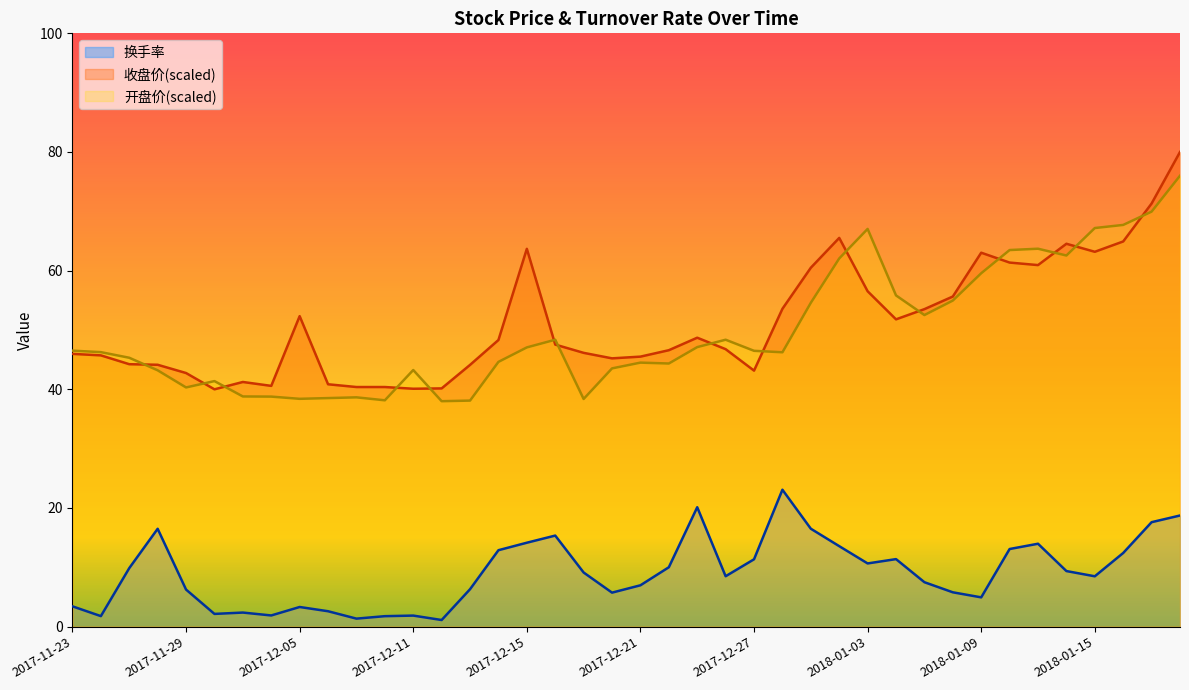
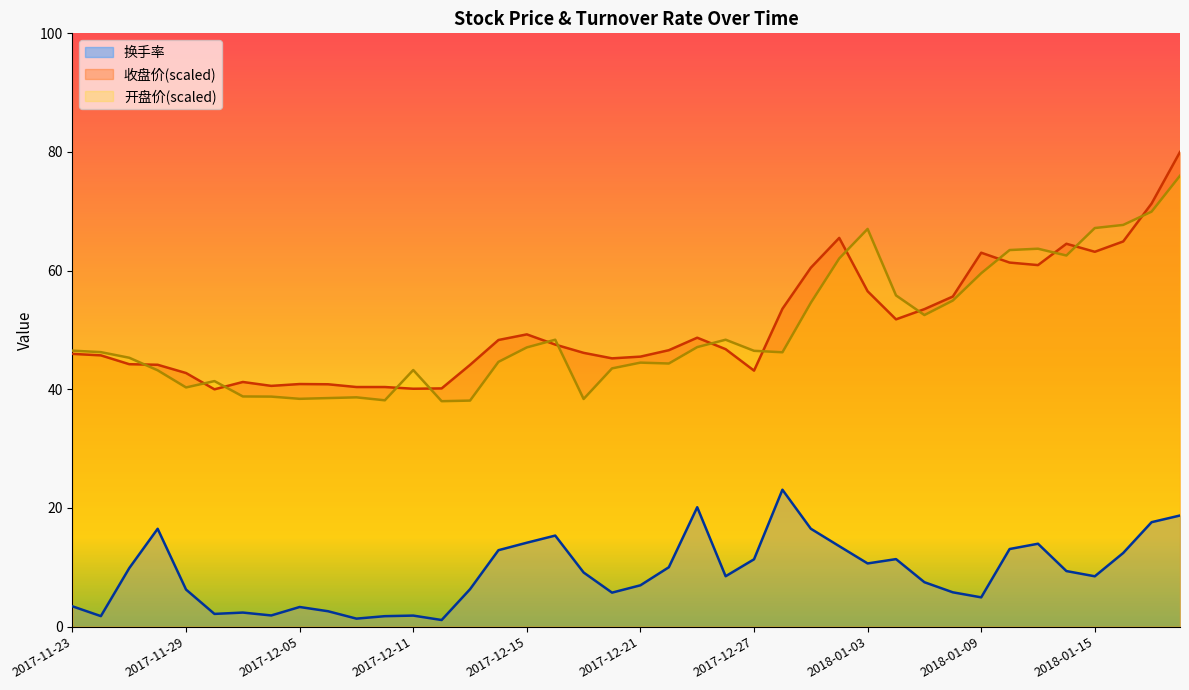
  {
    "换手率": {
      "2017-11-23": 3,
      "2017-11-29": 6,
      "2017-12-05": 3,
      "2017-12-11": 2,
      "2017-12-15": 14,
      "2017-12-21": 7,
      "2017-12-27": 11,
      "2018-01-03": 11,
      "2018-01-09": 5,
      "2018-01-15": 8
    },
    "收盘价(scaled)": {
      "2017-11-23": 46,
      "2017-11-29": 43,
-     "2017-12-05": 52,
+     "2017-12-05": 41,
      "2017-12-11": 40,
-     "2017-12-15": 64,
+     "2017-12-15": 49,
      "2017-12-21": 46,
      "2017-12-27": 43,
      "2018-01-03": 57,
      "2018-01-09": 63,
      "2018-01-15": 63
    },
    "开盘价(scaled)": {
      "2017-11-23": 47,
      "2017-11-29": 40,
      "2017-12-05": 38,
      "2017-12-11": 43,
      "2017-12-15": 47,
      "2017-12-21": 44,
      "2017-12-27": 46,
      "2018-01-03": 67,
      "2018-01-09": 60,
      "2018-01-15": 67
    }
  }
